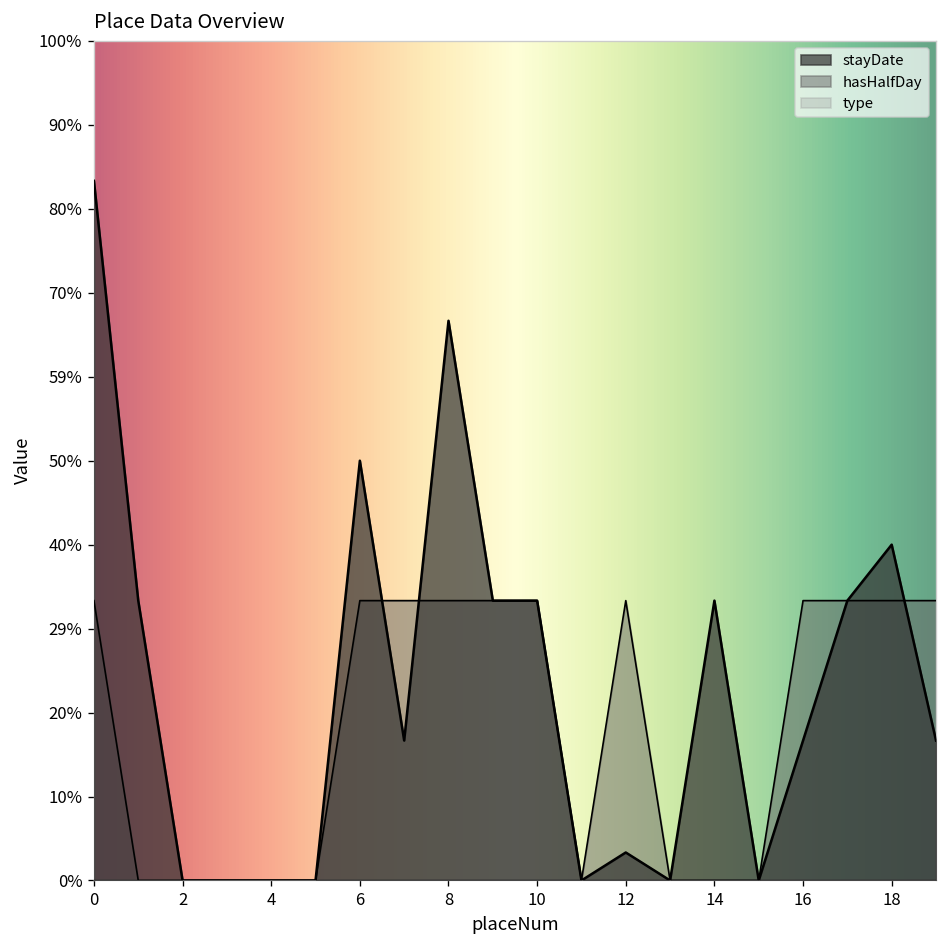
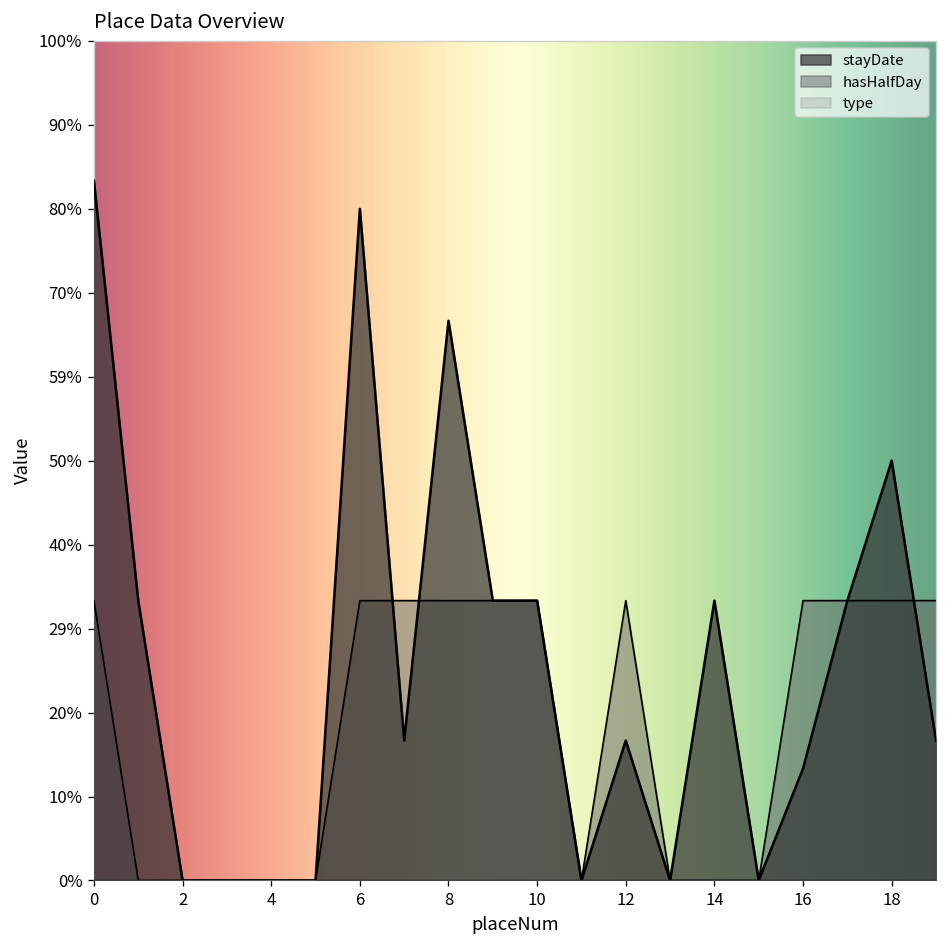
  {
    "stayDate": {
      "0": "83%",
-     "6": "50%",
+     "6": "80%",
      "8": "67%",
-     "12": "3%",
+     "12": "17%",
      "14": "33%",
-     "16": "17%",
-     "18": "40%"
+     "16": "13%",
+     "18": "50%"
    },
    "hasHalfDay": {
      "0": "33%",
      "6": "33%",
      "8": "33%",
      "12": "33%",
      "16": "33%",
      "18": "33%"
    },
    "type": {
      "0": "0%",
      "6": "0%",
      "8": "0%",
      "10": "0%",
      "12": "0%",
      "16": "0%",
      "18": "0%"
    }
  }
